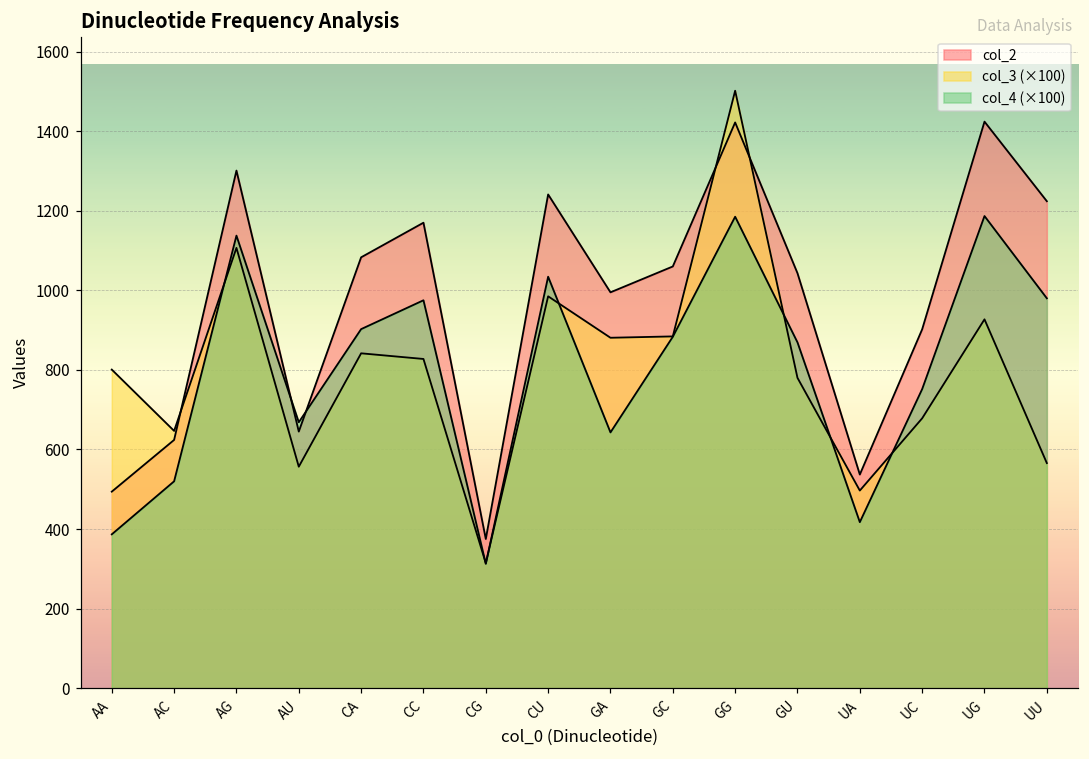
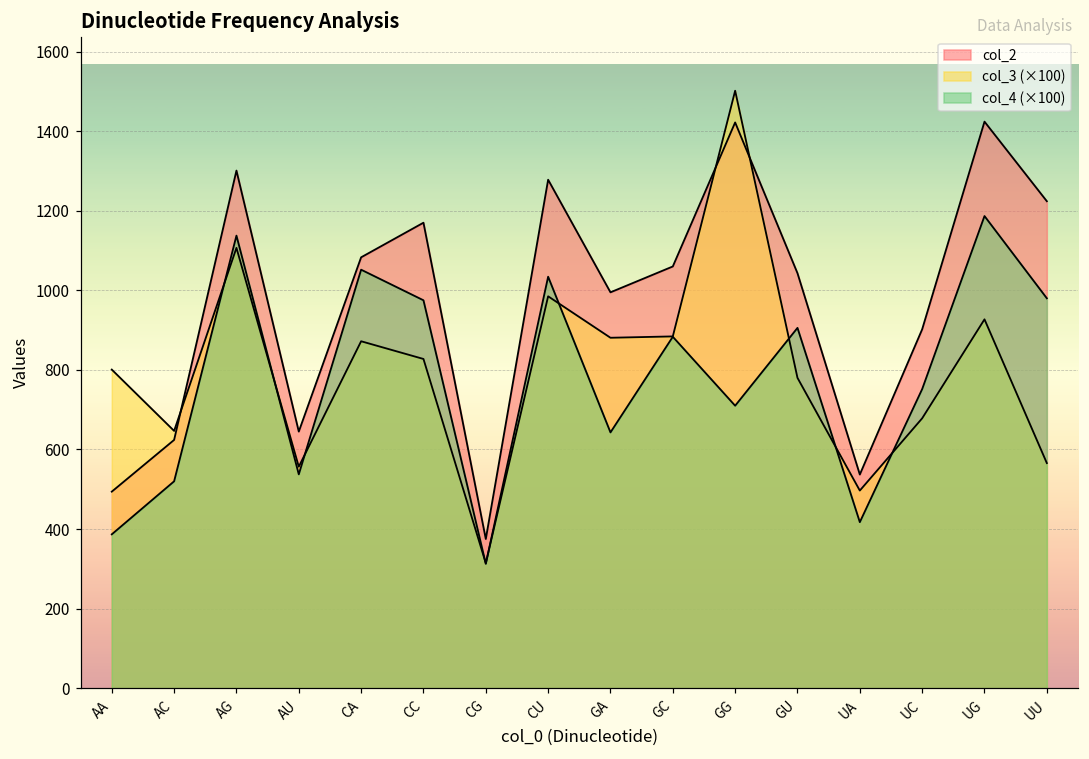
  {
    "col_2": {
      "AA": 490,
      "AC": 620,
      "AG": 1300,
      "AU": 650,
      "CA": 1080,
      "CC": 1170,
      "CG": 380,
-     "CU": 1240,
+     "CU": 1280,
      "GA": 1000,
      "GC": 1060,
      "GG": 1420,
      "GU": 1040,
      "UA": 540,
      "UC": 900,
      "UG": 1420,
      "UU": 1220
    },
    "col_3 (×100)": {
      "AA": 800,
      "AC": 650,
      "AG": 1110,
      "AU": 560,
-     "CA": 840,
+     "CA": 870,
      "CC": 830,
      "CU": 990,
      "GA": 880,
      "GG": 1500,
      "GU": 780,
      "UA": 500,
      "UC": 680,
      "UG": 930,
      "UU": 570
    },
    "col_4 (×100)": {
      "AA": 390,
      "AC": 520,
      "AG": 1140,
-     "AU": 670,
-     "CA": 900,
+     "AU": 540,
+     "CA": 1050,
      "CC": 980,
      "CU": 1030,
      "GA": 640,
-     "GG": 1190,
-     "GU": 870,
+     "GG": 710,
+     "GU": 910,
      "UA": 420,
      "UC": 750,
      "UG": 1190,
      "UU": 980
    }
  }
